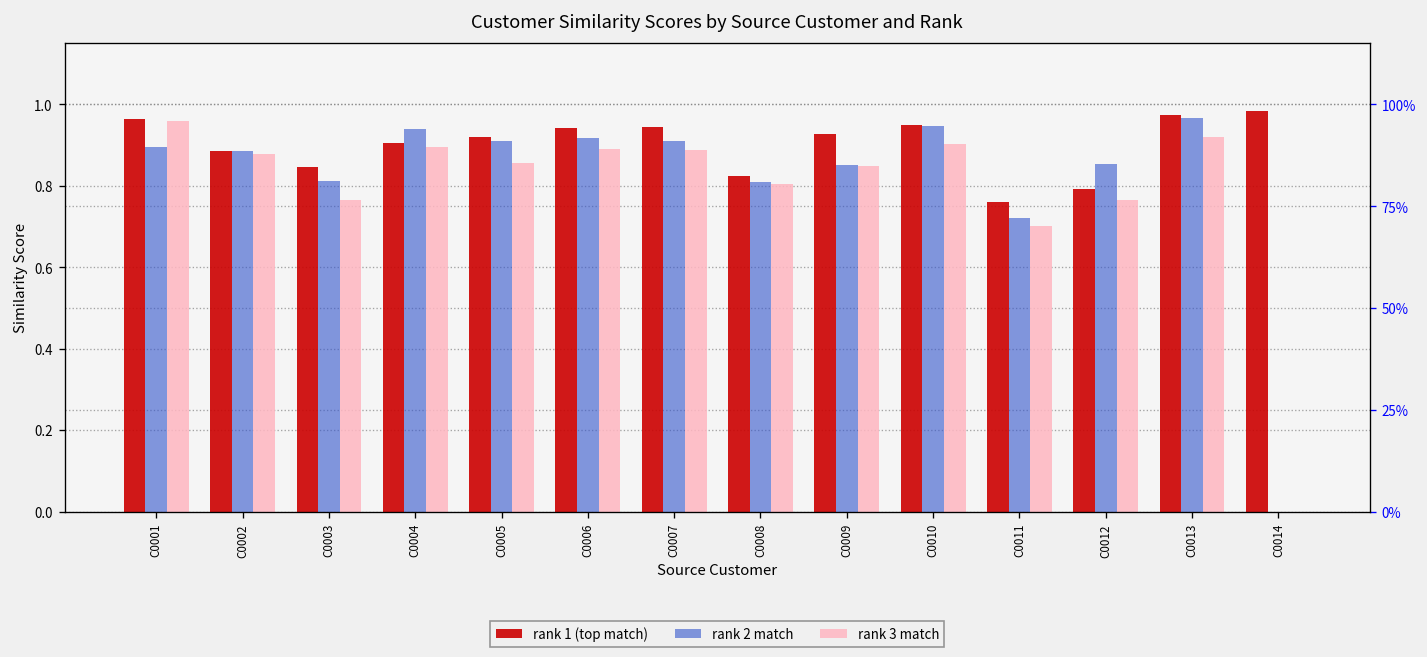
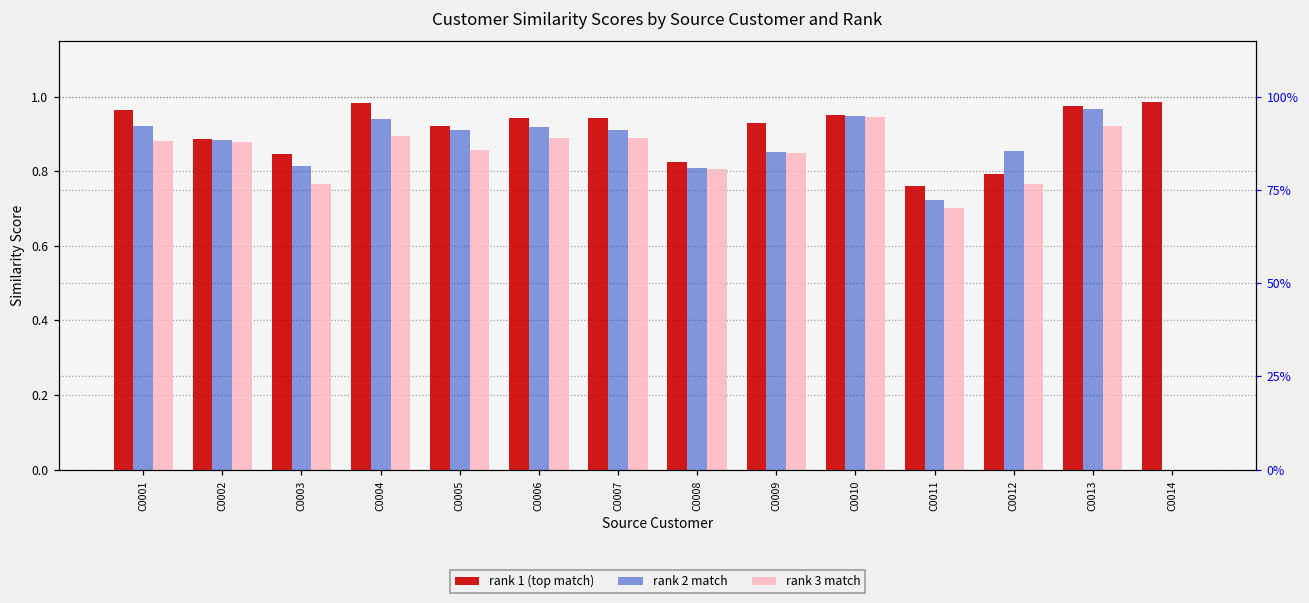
  {
    "rank 1 (top match)": {
      "C0001": 0.96,
      "C0002": 0.89,
      "C0003": 0.85,
-     "C0004": 0.91,
+     "C0004": 0.98,
      "C0005": 0.92,
      "C0006": 0.94,
      "C0007": 0.94,
      "C0008": 0.82,
      "C0009": 0.93,
      "C0010": 0.95,
      "C0011": 0.76,
      "C0012": 0.79,
      "C0013": 0.97,
      "C0014": 0.98
    },
    "rank 2 match": {
-     "C0001": 0.89,
+     "C0001": 0.92,
      "C0002": 0.88,
      "C0003": 0.81,
      "C0004": 0.94,
      "C0005": 0.91,
      "C0006": 0.92,
      "C0007": 0.91,
      "C0008": 0.81,
      "C0009": 0.85,
      "C0010": 0.95,
      "C0011": 0.72,
      "C0012": 0.85,
      "C0013": 0.97,
      "C0014": 0.00
    },
    "rank 3 match": {
-     "C0001": 0.96,
+     "C0001": 0.88,
      "C0002": 0.88,
      "C0003": 0.77,
      "C0004": 0.90,
      "C0005": 0.86,
      "C0006": 0.89,
      "C0007": 0.89,
      "C0008": 0.81,
      "C0009": 0.85,
-     "C0010": 0.90,
+     "C0010": 0.95,
      "C0011": 0.70,
      "C0012": 0.77,
      "C0013": 0.92,
      "C0014": 0.00
    }
  }
